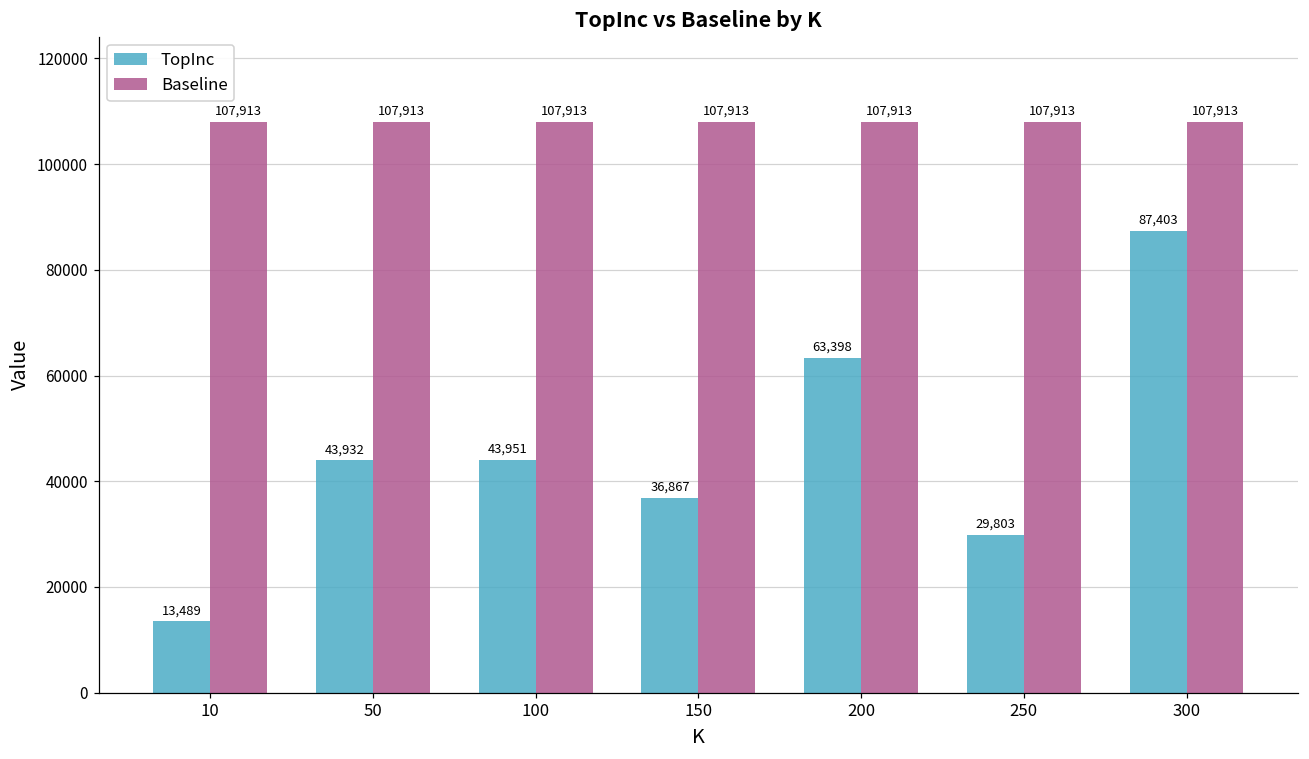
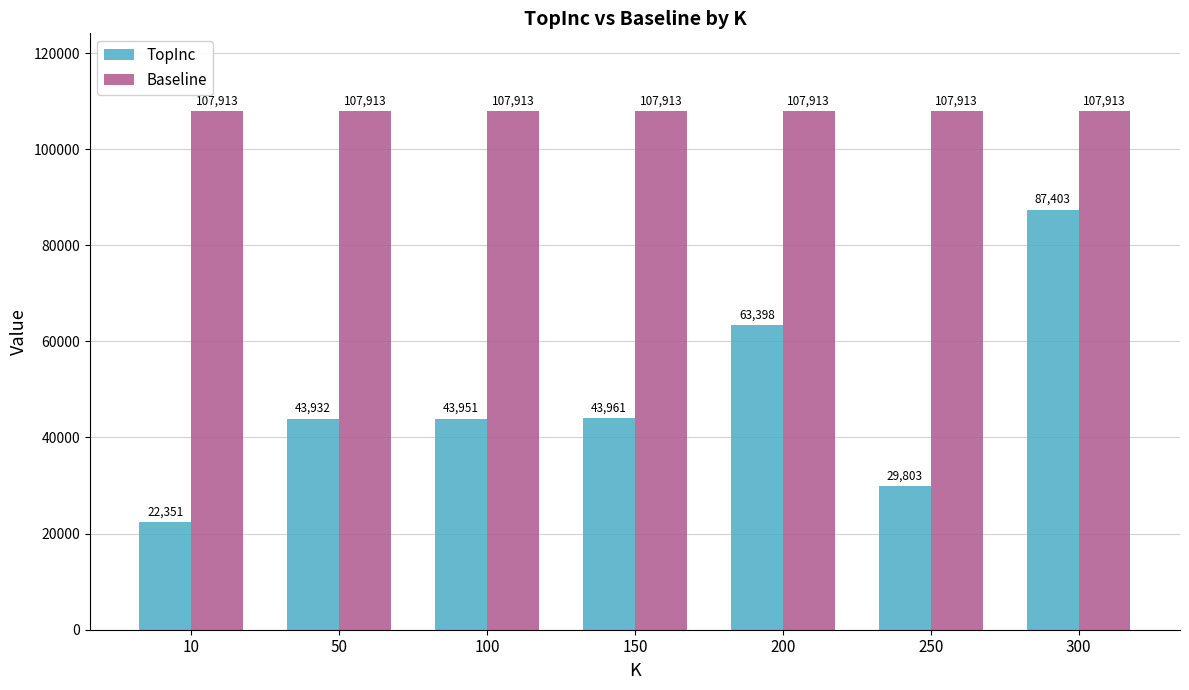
  {
    "TopInc": {
-     "10": "13,489",
+     "10": "22,351",
      "50": "43,932",
      "100": "43,951",
-     "150": "36,867",
+     "150": "43,961",
      "200": "63,398",
      "250": "29,803",
      "300": "87,403"
    },
    "Baseline": {
      "50": "107,913",
      "100": "107,913",
      "150": "107,913",
      "200": "107,913",
      "250": "107,913",
      "300": "107,913"
    }
  }
